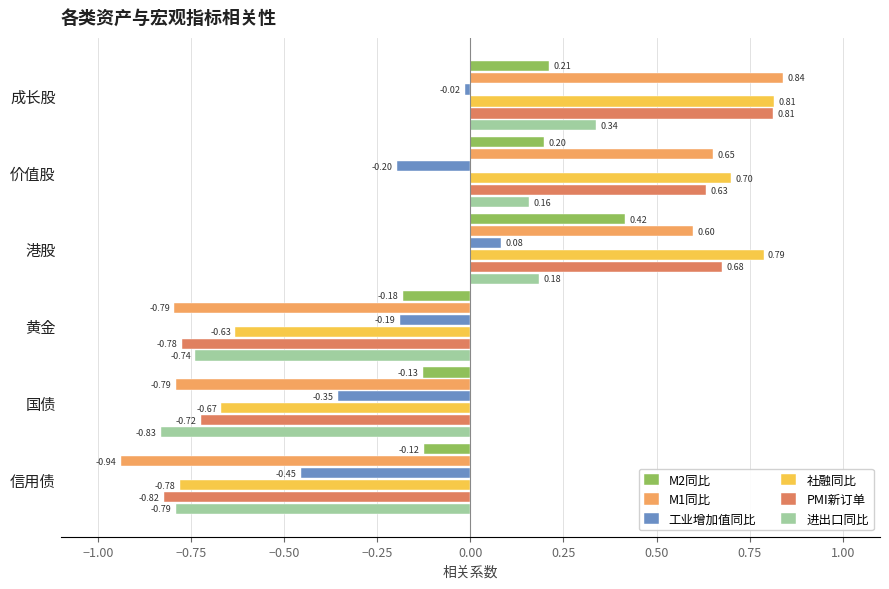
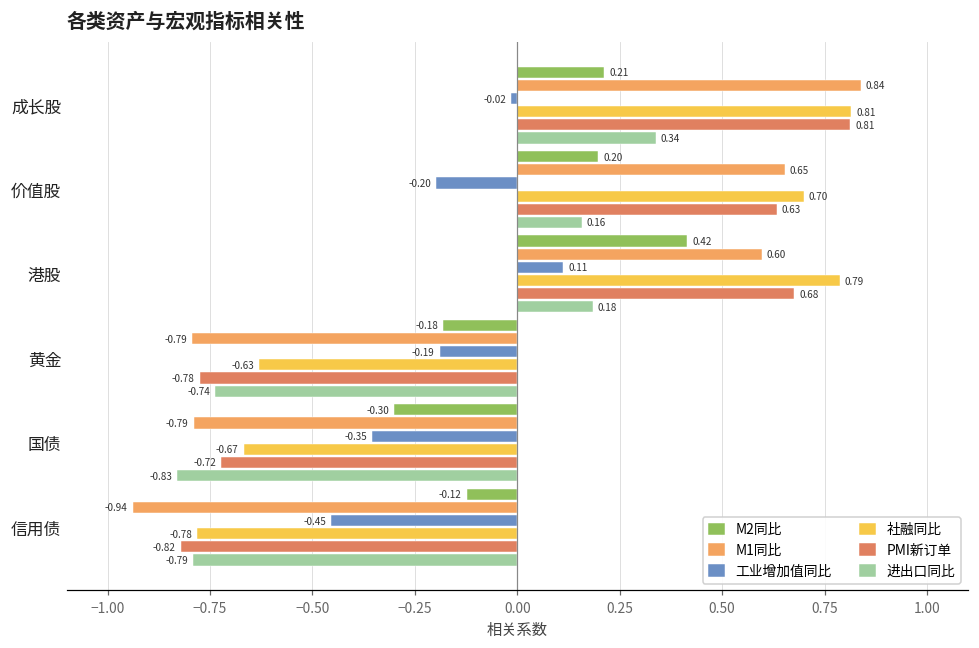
  {
    "M2同比": {
      "成长股": 0.21,
      "价值股": 0.20,
      "港股": 0.42,
      "黄金": -0.18,
-     "国债": -0.13,
+     "国债": -0.30,
      "信用债": -0.12
    },
    "工业增加值同比": {
      "成长股": -0.02,
      "价值股": -0.20,
-     "港股": 0.08,
+     "港股": 0.11,
      "黄金": -0.19,
      "国债": -0.35,
      "信用债": -0.45
    },
    "进出口同比": {
      "成长股": 0.34,
      "价值股": 0.16,
      "港股": 0.18,
      "黄金": -0.74,
      "国债": -0.83,
      "信用债": -0.79
    }
  }
